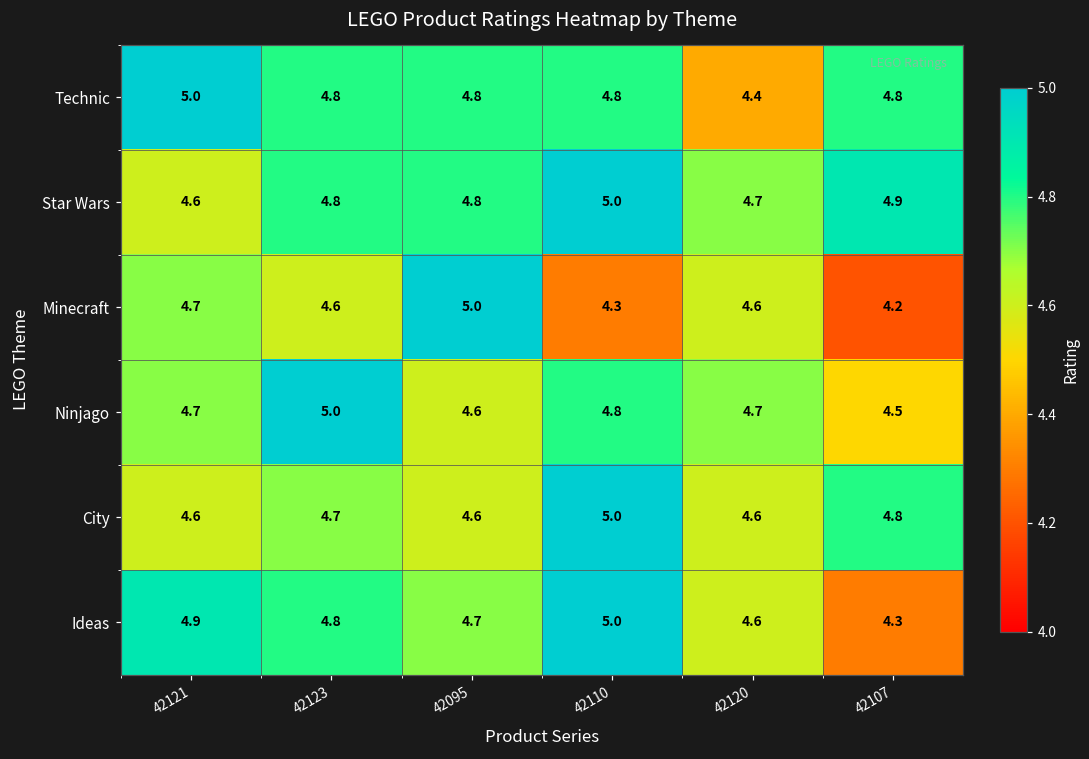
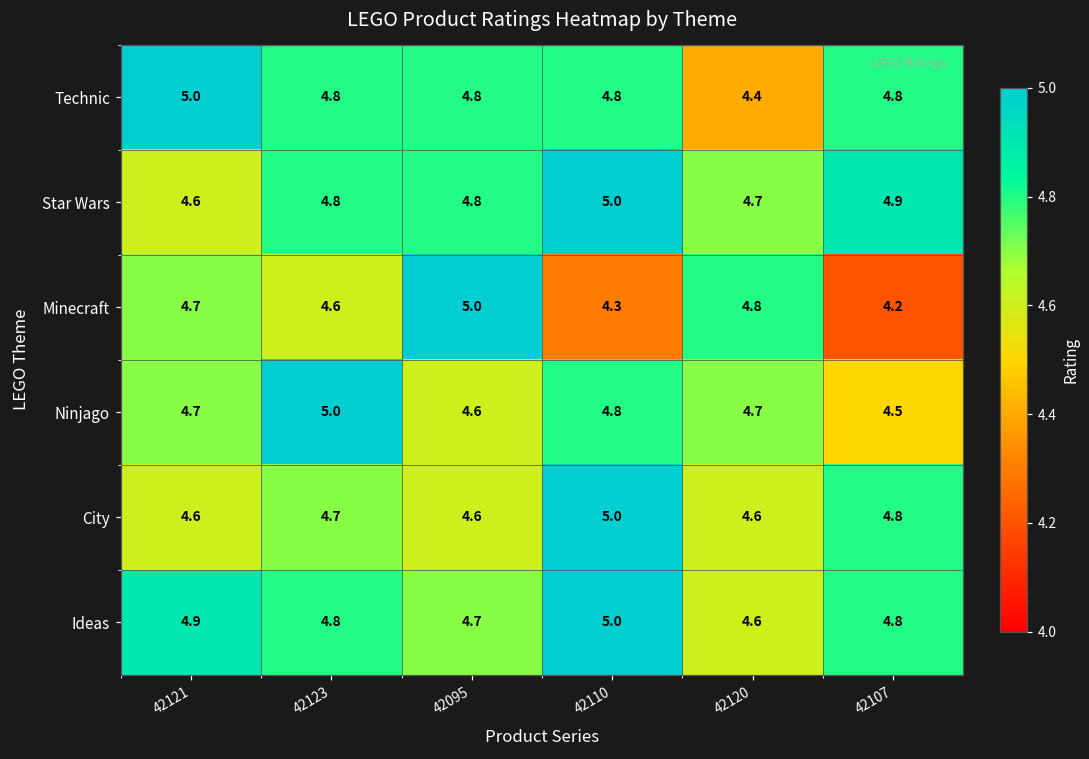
  {
    "Technic": {
      "42121": 5.0,
      "42123": 4.8,
      "42095": 4.8,
      "42110": 4.8,
      "42120": 4.4
    },
    "Star Wars": {
      "42121": 4.6,
      "42123": 4.8,
      "42095": 4.8,
      "42110": 5.0,
      "42120": 4.7,
      "42107": 4.9
    },
    "Minecraft": {
      "42121": 4.7,
      "42123": 4.6,
      "42095": 5.0,
      "42110": 4.3,
-     "42120": 4.6,
+     "42120": 4.8,
      "42107": 4.2
    },
    "Ninjago": {
      "42121": 4.7,
      "42123": 5.0,
      "42095": 4.6,
      "42110": 4.8,
      "42120": 4.7,
      "42107": 4.5
    },
    "City": {
      "42121": 4.6,
      "42123": 4.7,
      "42095": 4.6,
      "42110": 5.0,
      "42120": 4.6,
      "42107": 4.8
    },
    "Ideas": {
      "42121": 4.9,
      "42123": 4.8,
      "42095": 4.7,
      "42110": 5.0,
      "42120": 4.6,
-     "42107": 4.3
+     "42107": 4.8
    }
  }
